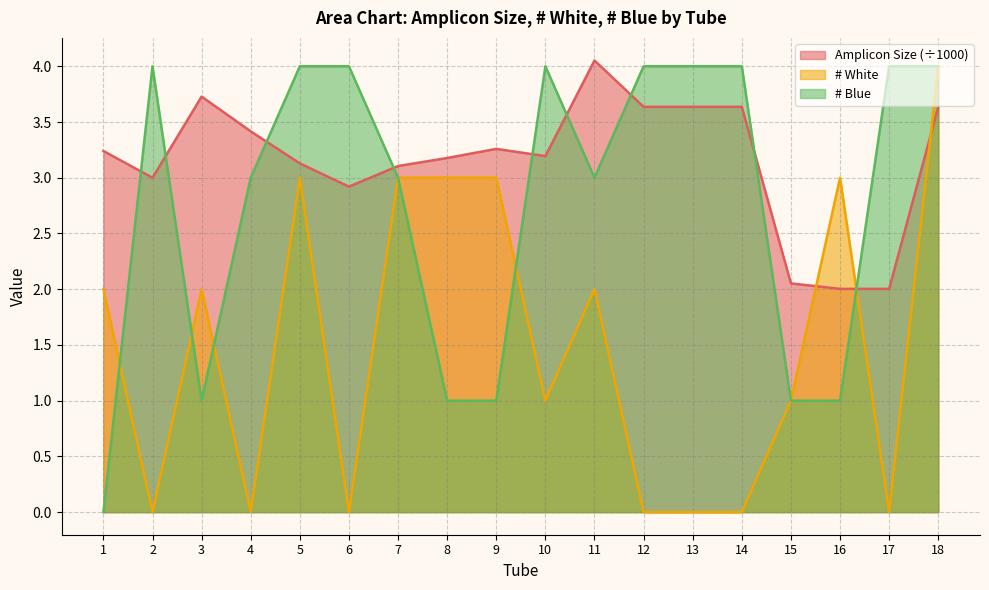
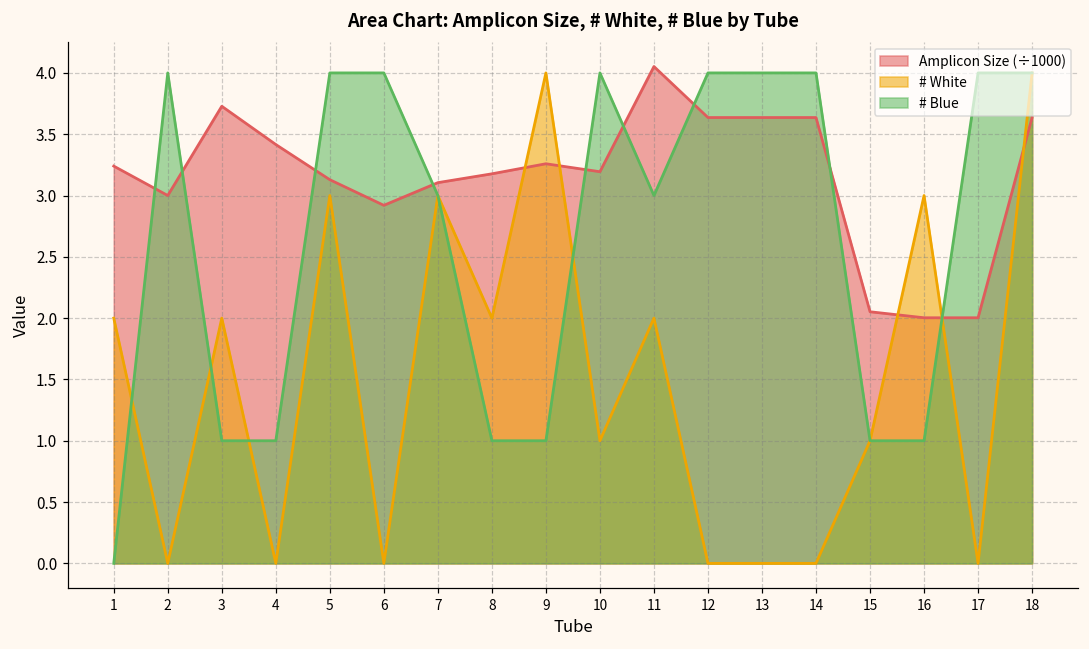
  {
    "Amplicon Size (÷1000)": {
      "1": 3.24,
      "2": 3,
      "3": 3.73,
      "4": 3.42,
      "5": 3.13,
      "6": 2.92,
      "7": 3.11,
      "8": 3.18,
      "9": 3.26,
      "10": 3.19,
      "11": 4.05,
      "12": 3.64,
      "13": 3.64,
      "14": 3.64,
      "15": 2.05,
      "16": 2,
      "17": 2,
      "18": 3.64
    },
    "# White": {
      "1": 2,
      "2": 0,
      "3": 2,
      "4": 0,
      "5": 3,
      "6": 0,
-     "8": 3,
-     "9": 3,
+     "8": 2,
+     "9": 4,
      "10": 1,
      "11": 2,
      "12": 0,
      "13": 0,
      "14": 0,
      "16": 3,
      "17": 0
    },
    "# Blue": {
      "1": 0,
      "2": 4,
      "3": 1,
-     "4": 3,
+     "4": 1,
      "5": 4,
      "6": 4,
      "8": 1,
      "9": 1,
      "10": 4,
      "11": 3,
      "12": 4,
      "13": 4,
      "14": 4,
      "16": 1
    }
  }
